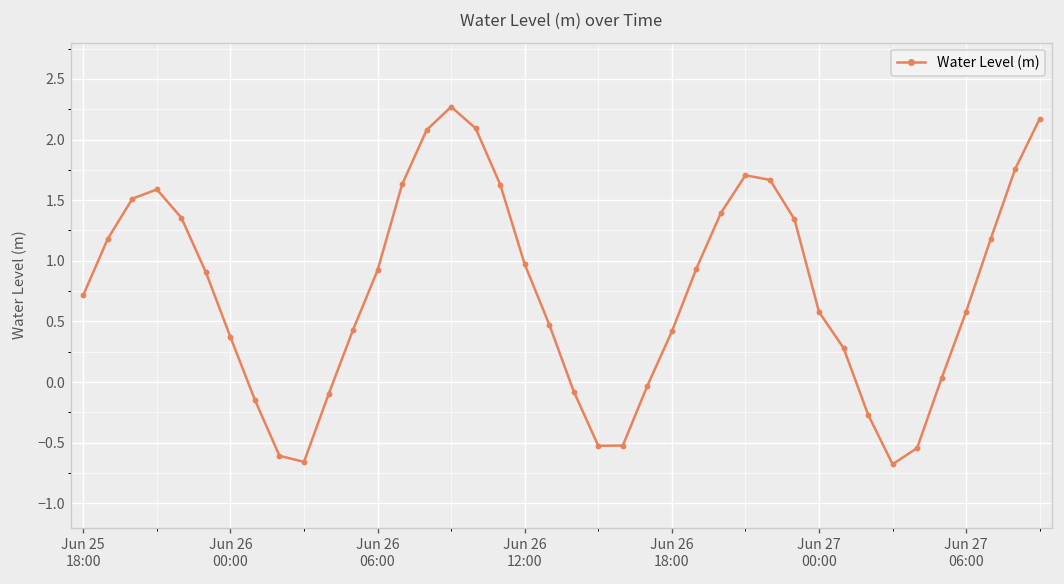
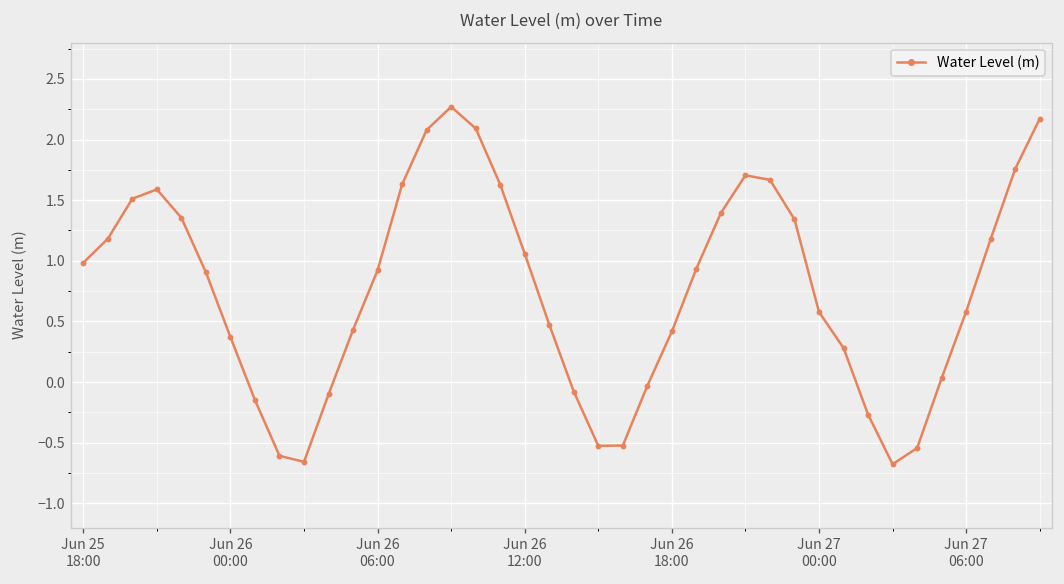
  {
-   "Jun 25 18:00": 0.72,
+   "Jun 25 18:00": 0.98,
    "Jun 26 00:00": 0.37,
    "Jun 26 06:00": 0.92,
-   "Jun 26 12:00": 0.97,
+   "Jun 26 12:00": 1.06,
    "Jun 26 18:00": 0.42,
    "Jun 27 00:00": 0.58,
    "Jun 27 06:00": 0.58
  }
